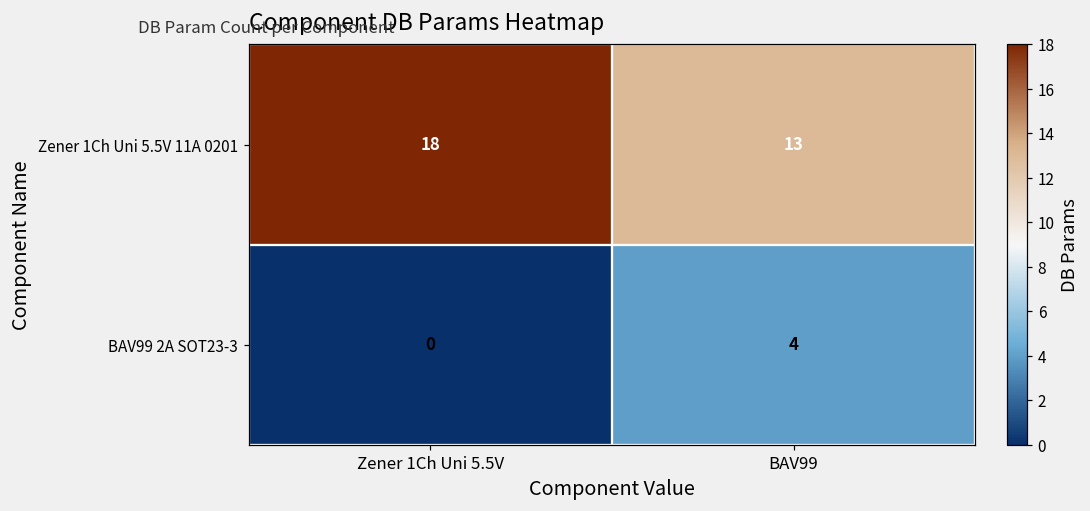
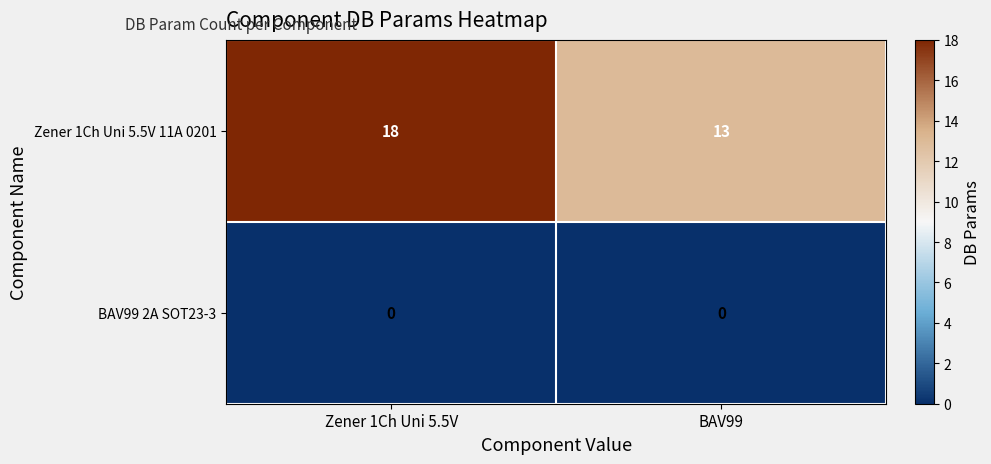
  {
    "Zener 1Ch Uni 5.5V 11A 0201": {
      "Zener 1Ch Uni 5.5V": 18,
      "BAV99": 13
    },
    "BAV99 2A SOT23-3": {
      "Zener 1Ch Uni 5.5V": 0,
-     "BAV99": 4
+     "BAV99": 0
    }
  }
